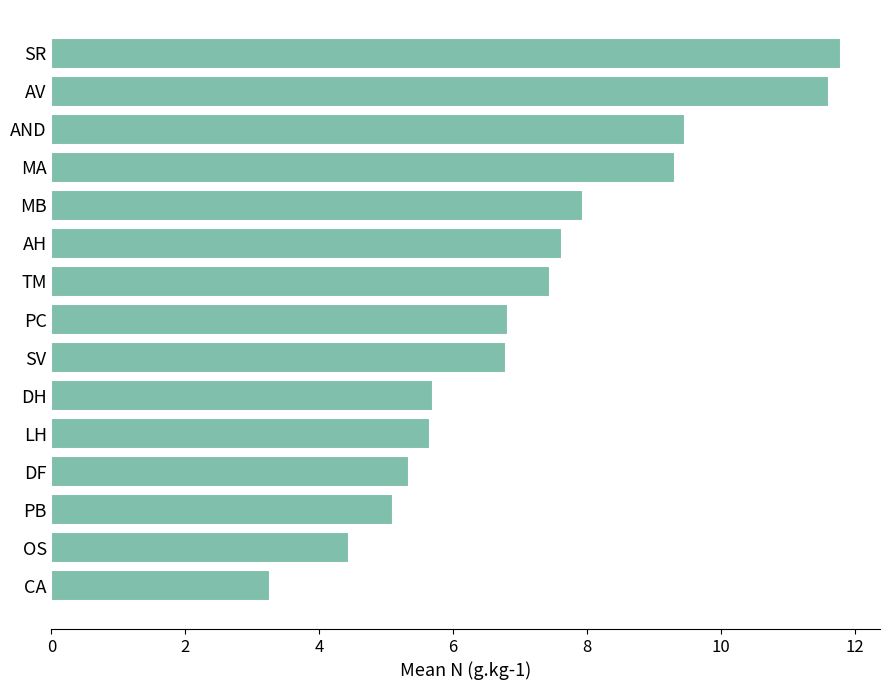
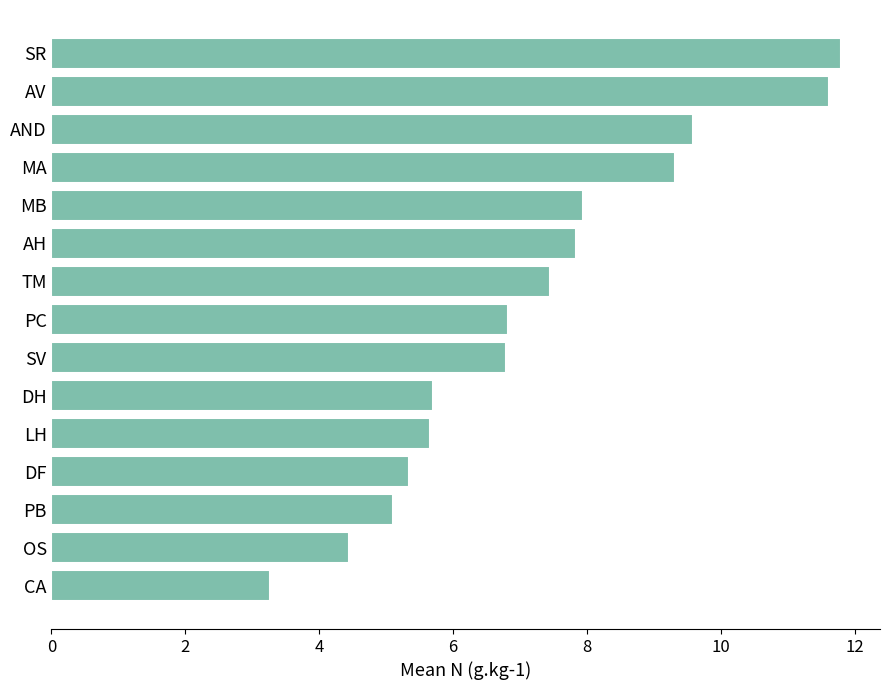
  {
    "SR": 11.8,
    "AV": 11.6,
-   "AND": 9.5,
+   "AND": 9.6,
    "MA": 9.3,
    "MB": 7.9,
-   "AH": 7.6,
+   "AH": 7.8,
    "TM": 7.4,
    "PC": 6.8,
    "SV": 6.8,
    "DH": 5.7,
    "LH": 5.7,
    "DF": 5.3,
    "PB": 5.1,
    "OS": 4.5,
    "CA": 3.3
  }
